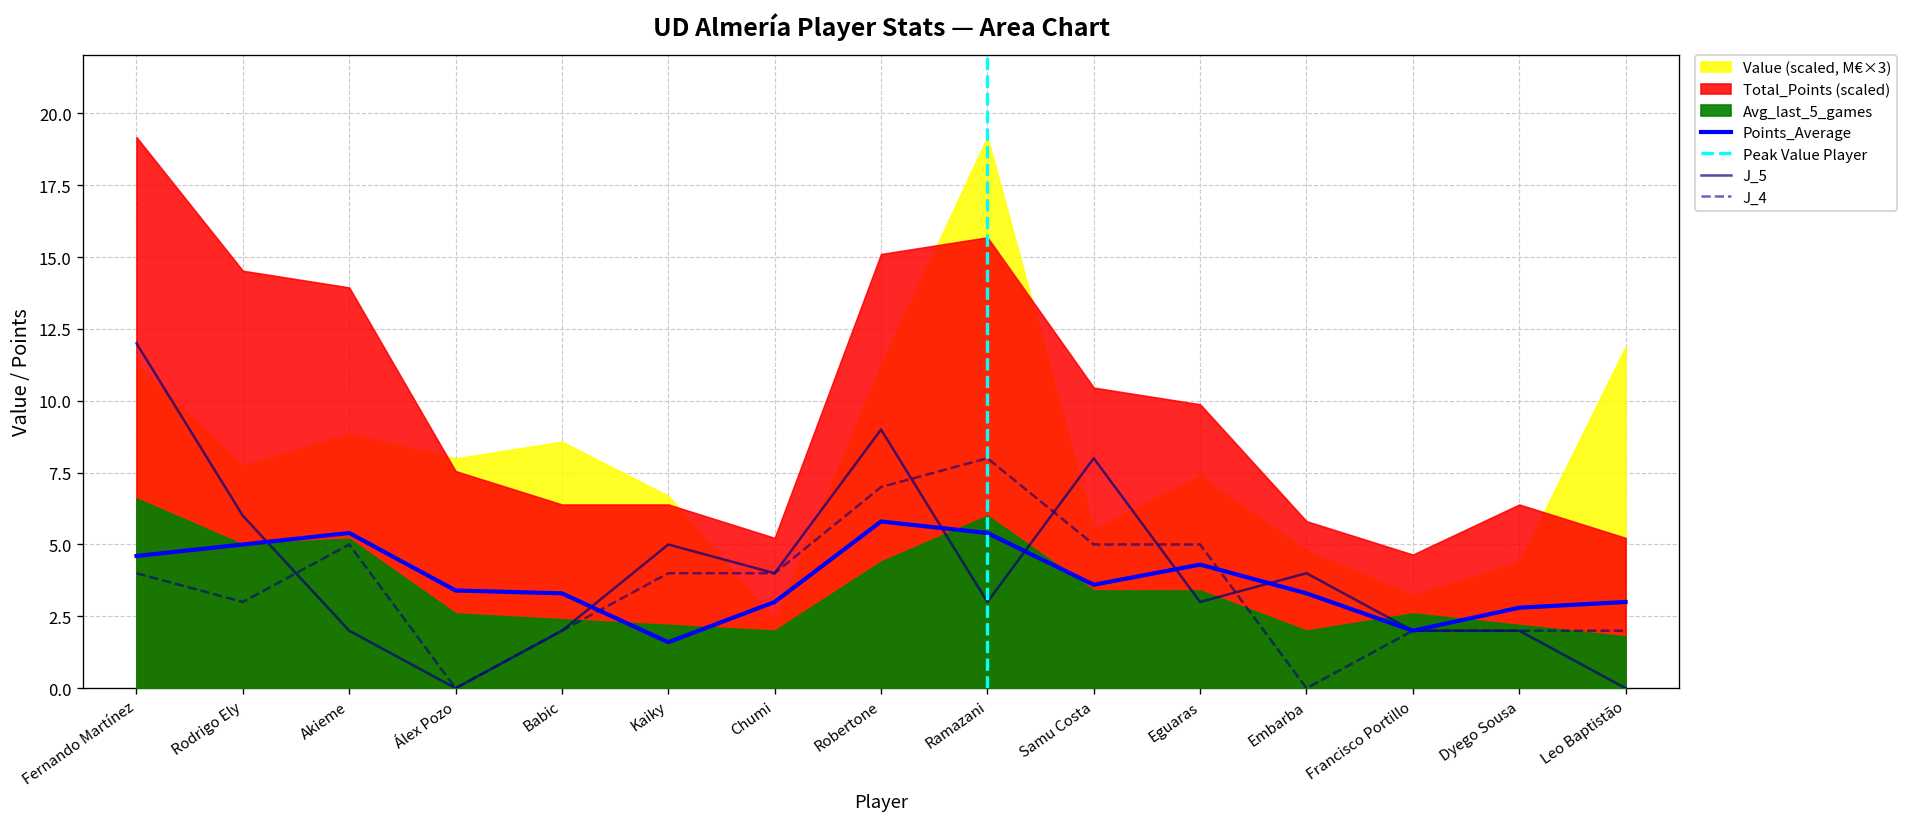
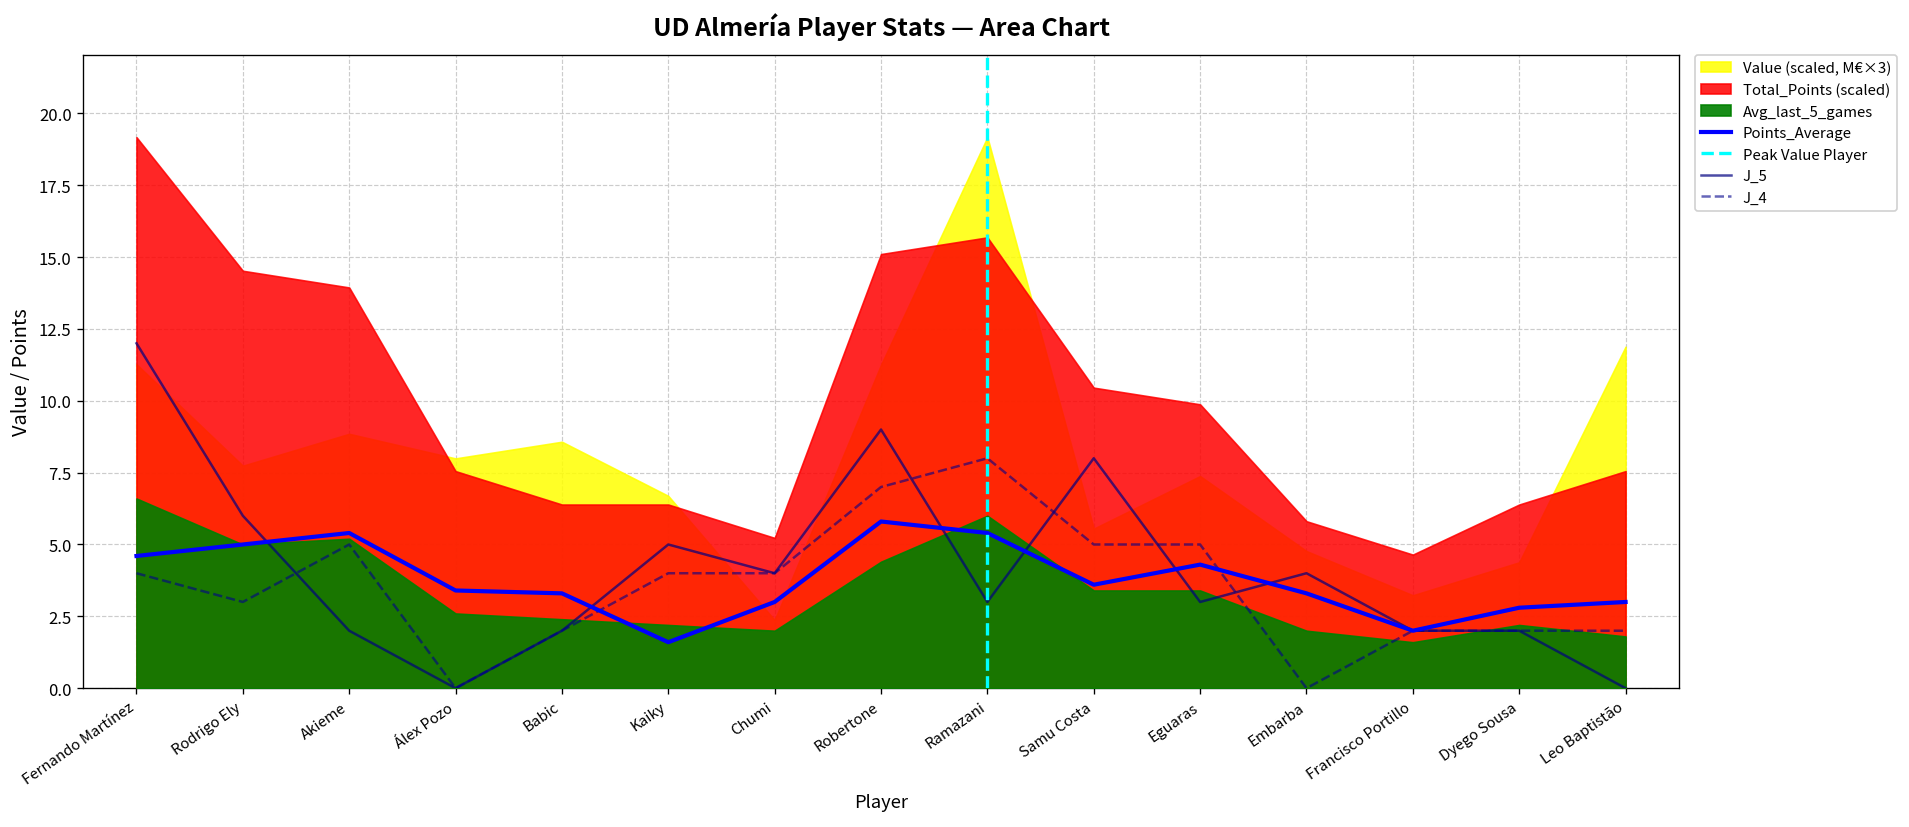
  {
    "Points_Average": {
      "Fernando Martínez": 4.6,
      "Akieme": 5.4,
      "Álex Pozo": 3.4,
      "Babic": 3.3,
      "Kaiky": 1.6,
      "Chumi": 3.0,
      "Robertone": 5.8,
      "Ramazani": 5.4,
      "Samu Costa": 3.6,
      "Eguaras": 4.3,
      "Embarba": 3.3,
      "Dyego Sousa": 2.8,
      "Leo Baptistão": 3.0
    },
    "Value (scaled, M€×3)": {
      "Fernando Martínez": 11.3,
      "Rodrigo Ely": 7.7,
      "Akieme": 8.9,
      "Álex Pozo": 8.0,
      "Babic": 8.6,
      "Kaiky": 6.7,
      "Chumi": 2.4,
      "Robertone": 11.3,
      "Ramazani": 19.2,
      "Samu Costa": 5.6,
      "Eguaras": 7.4,
      "Embarba": 4.8,
      "Francisco Portillo": 3.2,
      "Dyego Sousa": 4.4,
      "Leo Baptistão": 11.9
    },
    "Total_Points (scaled)": {
      "Fernando Martínez": 19.2,
      "Rodrigo Ely": 14.5,
      "Akieme": 13.9,
      "Álex Pozo": 7.6,
      "Babic": 6.4,
      "Kaiky": 6.4,
      "Chumi": 5.2,
      "Robertone": 15.1,
      "Ramazani": 15.7,
      "Samu Costa": 10.5,
      "Eguaras": 9.9,
      "Embarba": 5.8,
      "Francisco Portillo": 4.6,
      "Dyego Sousa": 6.4,
-     "Leo Baptistão": 5.2
+     "Leo Baptistão": 7.6
    },
    "Avg_last_5_games": {
      "Fernando Martínez": 6.6,
      "Akieme": 5.2,
      "Álex Pozo": 2.6,
      "Babic": 2.4,
      "Kaiky": 2.2,
      "Chumi": 2.0,
      "Robertone": 4.4,
      "Ramazani": 6.0,
      "Samu Costa": 3.4,
      "Eguaras": 3.4,
      "Embarba": 2.0,
-     "Francisco Portillo": 2.6,
+     "Francisco Portillo": 1.6,
      "Dyego Sousa": 2.2,
      "Leo Baptistão": 1.8
    }
  }
